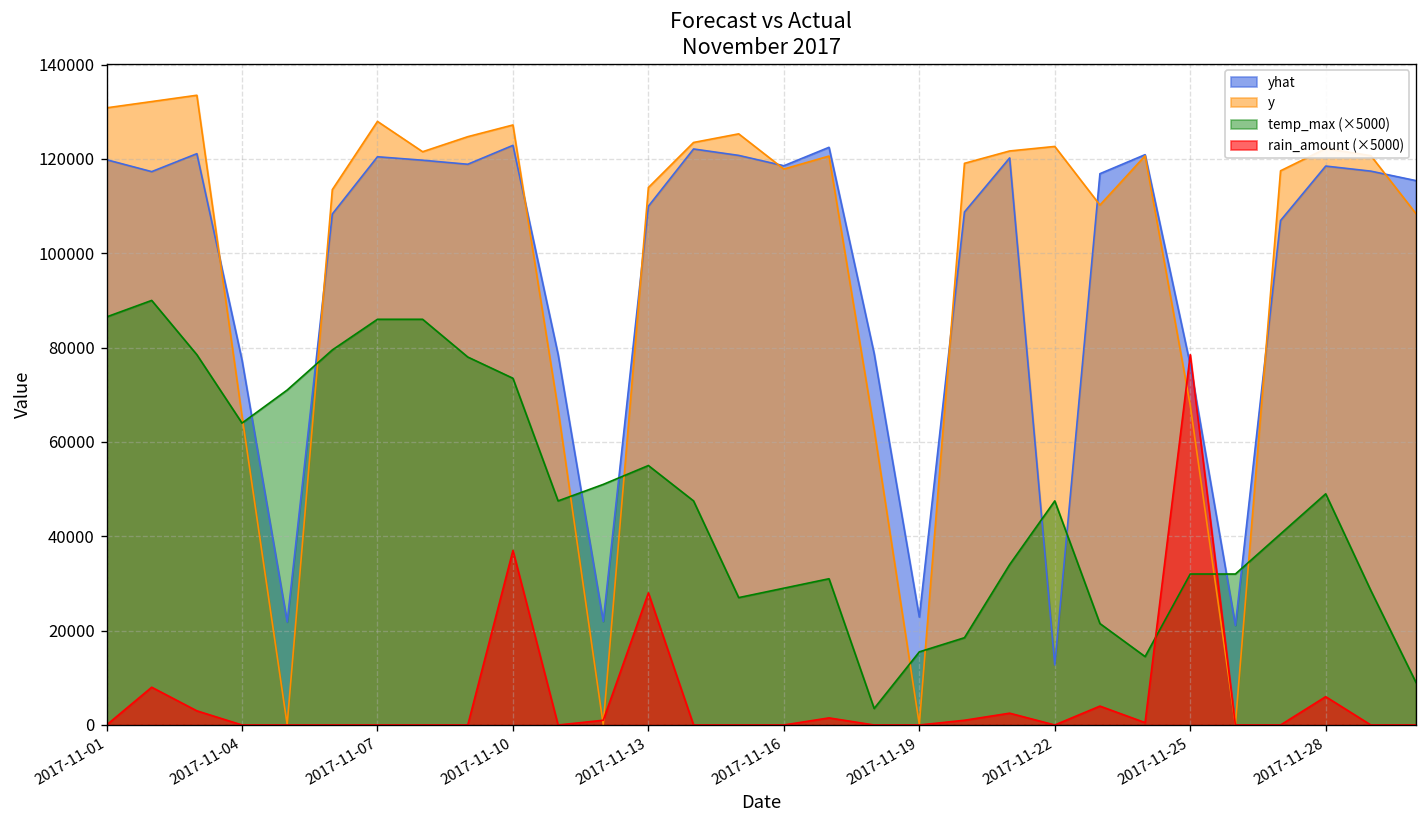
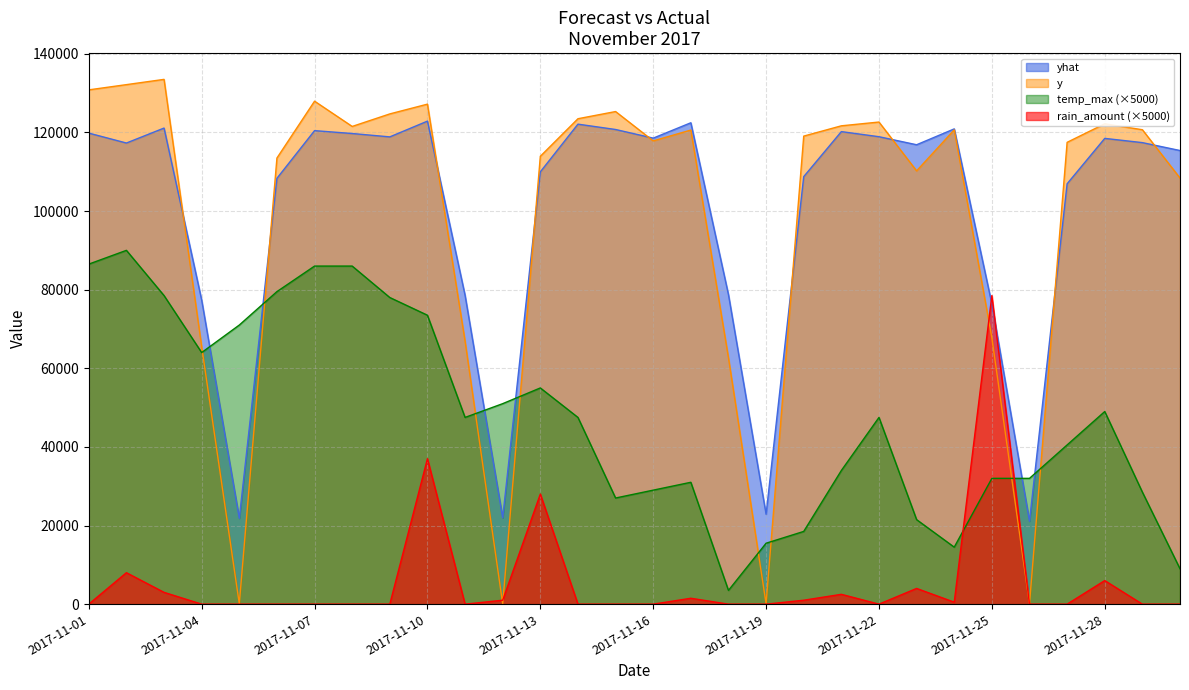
  {
    "yhat": {
      "2017-11-01": 120000,
      "2017-11-04": 77000,
      "2017-11-07": 120000,
      "2017-11-10": 123000,
      "2017-11-13": 110000,
      "2017-11-16": 119000,
      "2017-11-19": 23000,
-     "2017-11-22": 13000,
+     "2017-11-22": 119000,
      "2017-11-25": 76000,
      "2017-11-28": 118000
    },
    "y": {
      "2017-11-01": 131000,
      "2017-11-04": 66000,
      "2017-11-07": 128000,
      "2017-11-10": 127000,
      "2017-11-13": 114000,
      "2017-11-16": 118000,
      "2017-11-22": 123000,
      "2017-11-25": 68000
    },
    "temp_max (×5000)": {
      "2017-11-01": 86000,
      "2017-11-04": 64000,
      "2017-11-07": 86000,
      "2017-11-10": 74000,
      "2017-11-13": 55000,
      "2017-11-16": 29000,
      "2017-11-19": 16000,
      "2017-11-22": 48000,
      "2017-11-25": 32000,
      "2017-11-28": 49000
    },
    "rain_amount (×5000)": {
      "2017-11-01": 0,
      "2017-11-04": 0,
      "2017-11-07": 0,
      "2017-11-10": 37000,
      "2017-11-13": 28000,
      "2017-11-16": 0,
      "2017-11-22": 0,
      "2017-11-25": 79000,
      "2017-11-28": 6000
    }
  }
